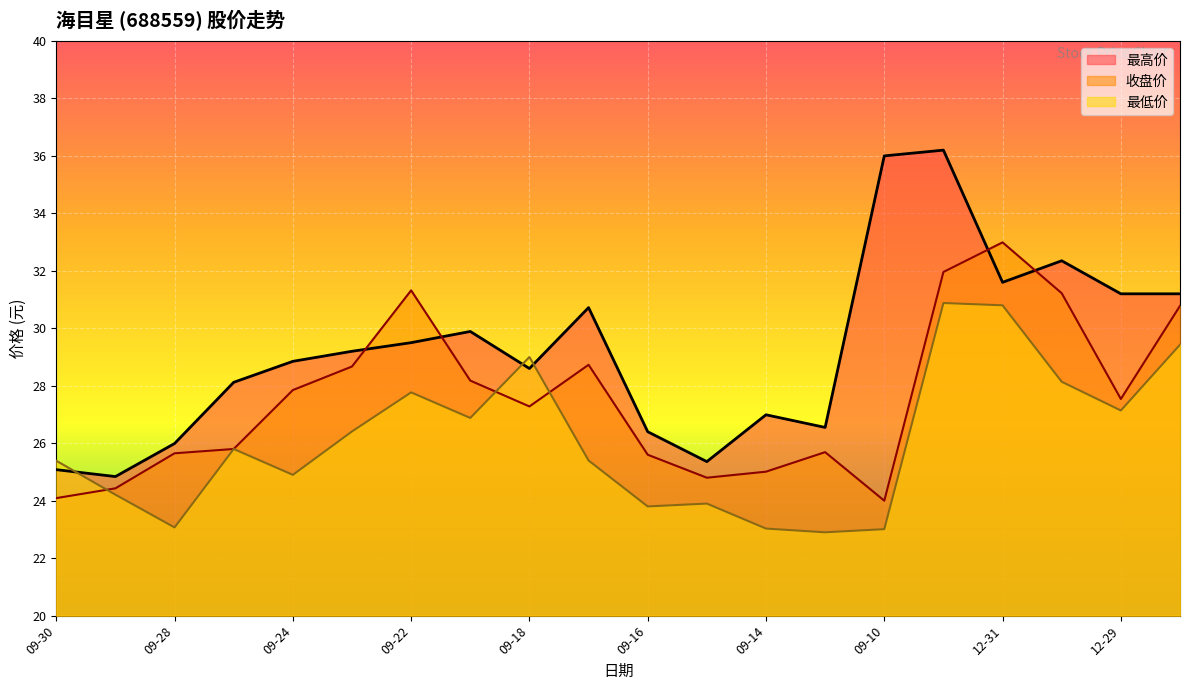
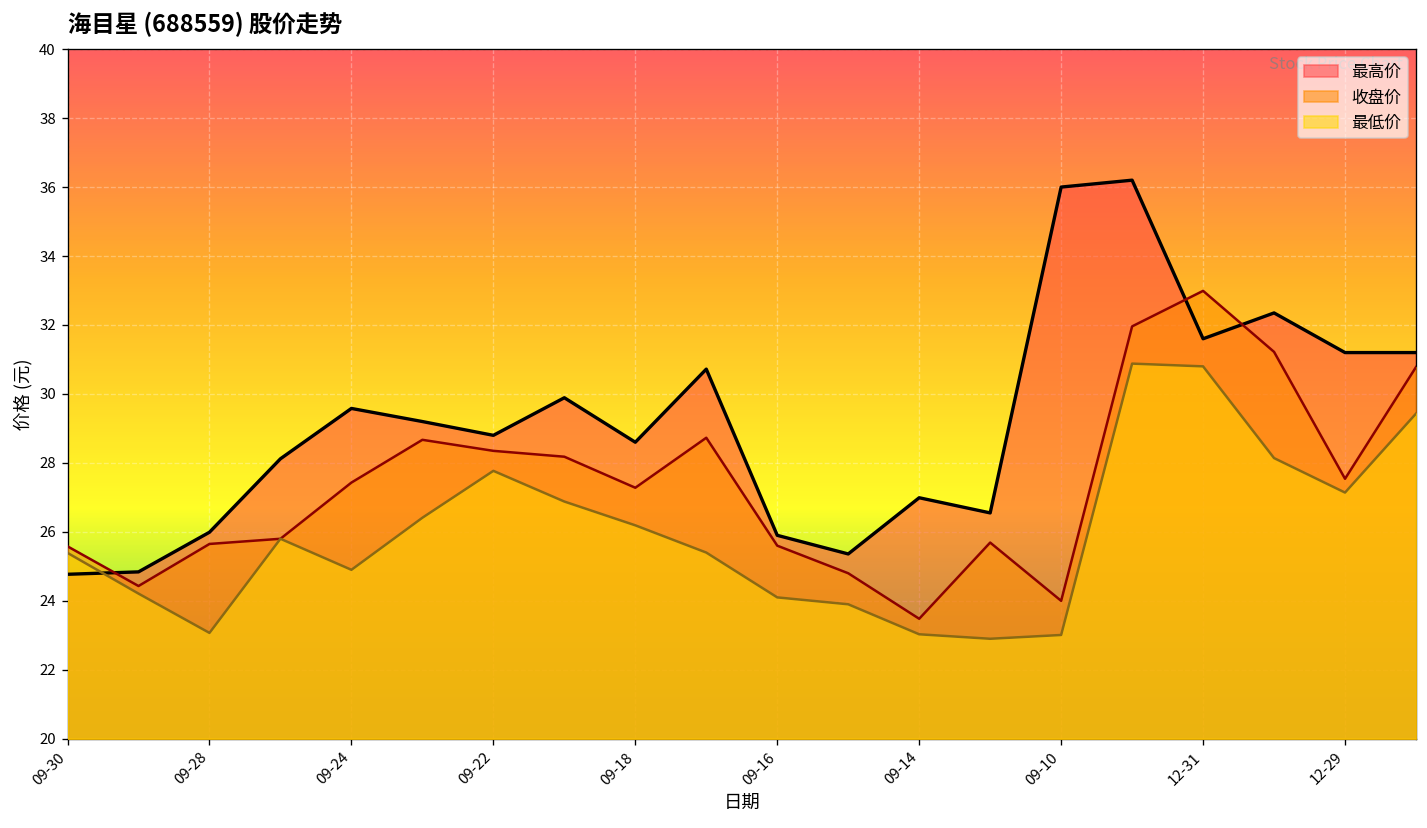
  {
    "最高价": {
-     "09-30": 25.1,
+     "09-30": 24.8,
      "09-28": 26.0,
-     "09-24": 28.9,
-     "09-22": 29.5,
+     "09-24": 29.6,
+     "09-22": 28.8,
      "09-18": 28.6,
-     "09-16": 26.4,
+     "09-16": 25.9,
      "09-14": 27.0,
      "09-10": 36.0,
      "12-31": 31.6,
      "12-29": 31.2
    },
    "收盘价": {
-     "09-30": 24.1,
+     "09-30": 25.6,
      "09-28": 25.7,
-     "09-24": 27.9,
-     "09-22": 31.3,
+     "09-24": 27.4,
+     "09-22": 28.4,
      "09-18": 27.3,
      "09-16": 25.6,
-     "09-14": 25.0,
+     "09-14": 23.5,
      "09-10": 24.0,
      "12-31": 33.0,
      "12-29": 27.5
    },
    "最低价": {
      "09-30": 25.4,
      "09-28": 23.1,
      "09-24": 24.9,
      "09-22": 27.8,
-     "09-18": 29.0,
-     "09-16": 23.8,
+     "09-18": 26.2,
+     "09-16": 24.1,
      "09-14": 23.0,
      "09-10": 23.0,
      "12-31": 30.8,
      "12-29": 27.1
    }
  }
